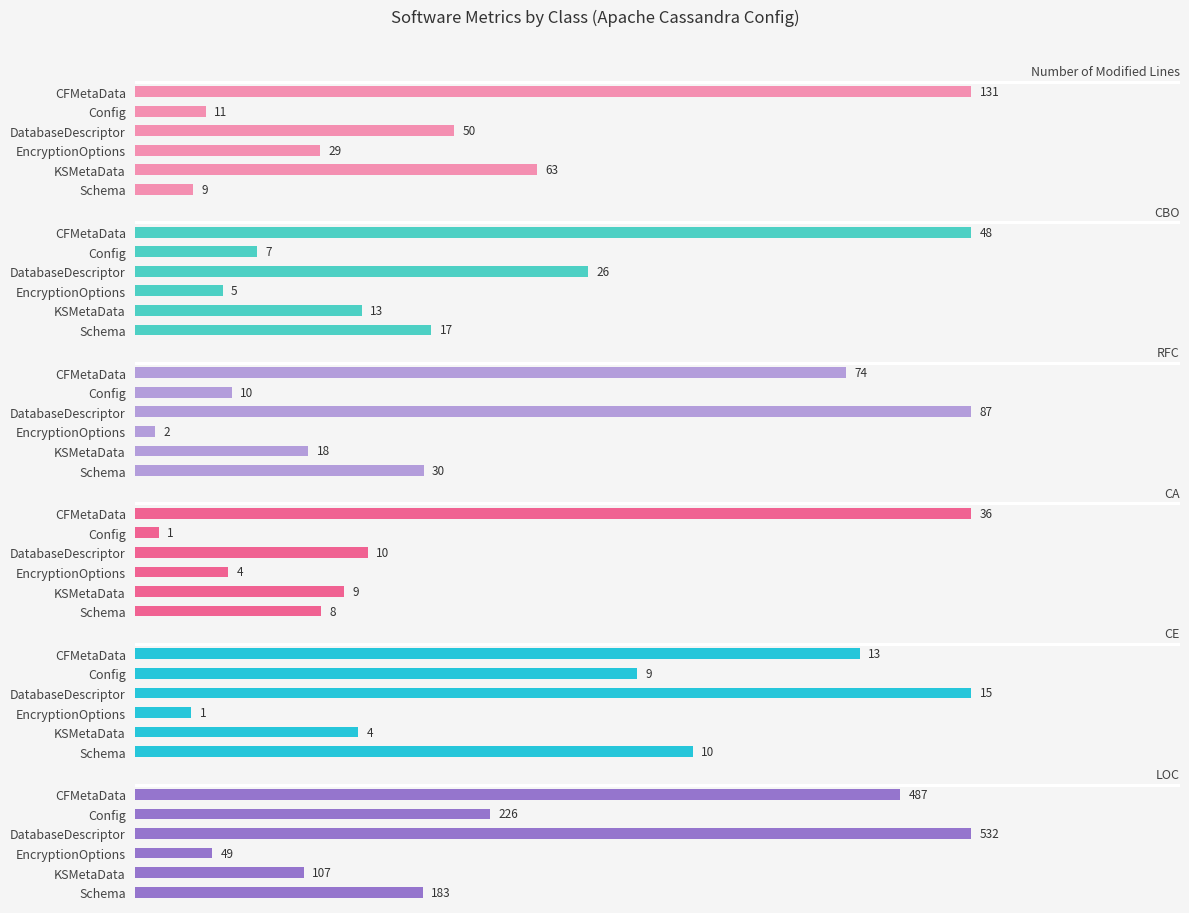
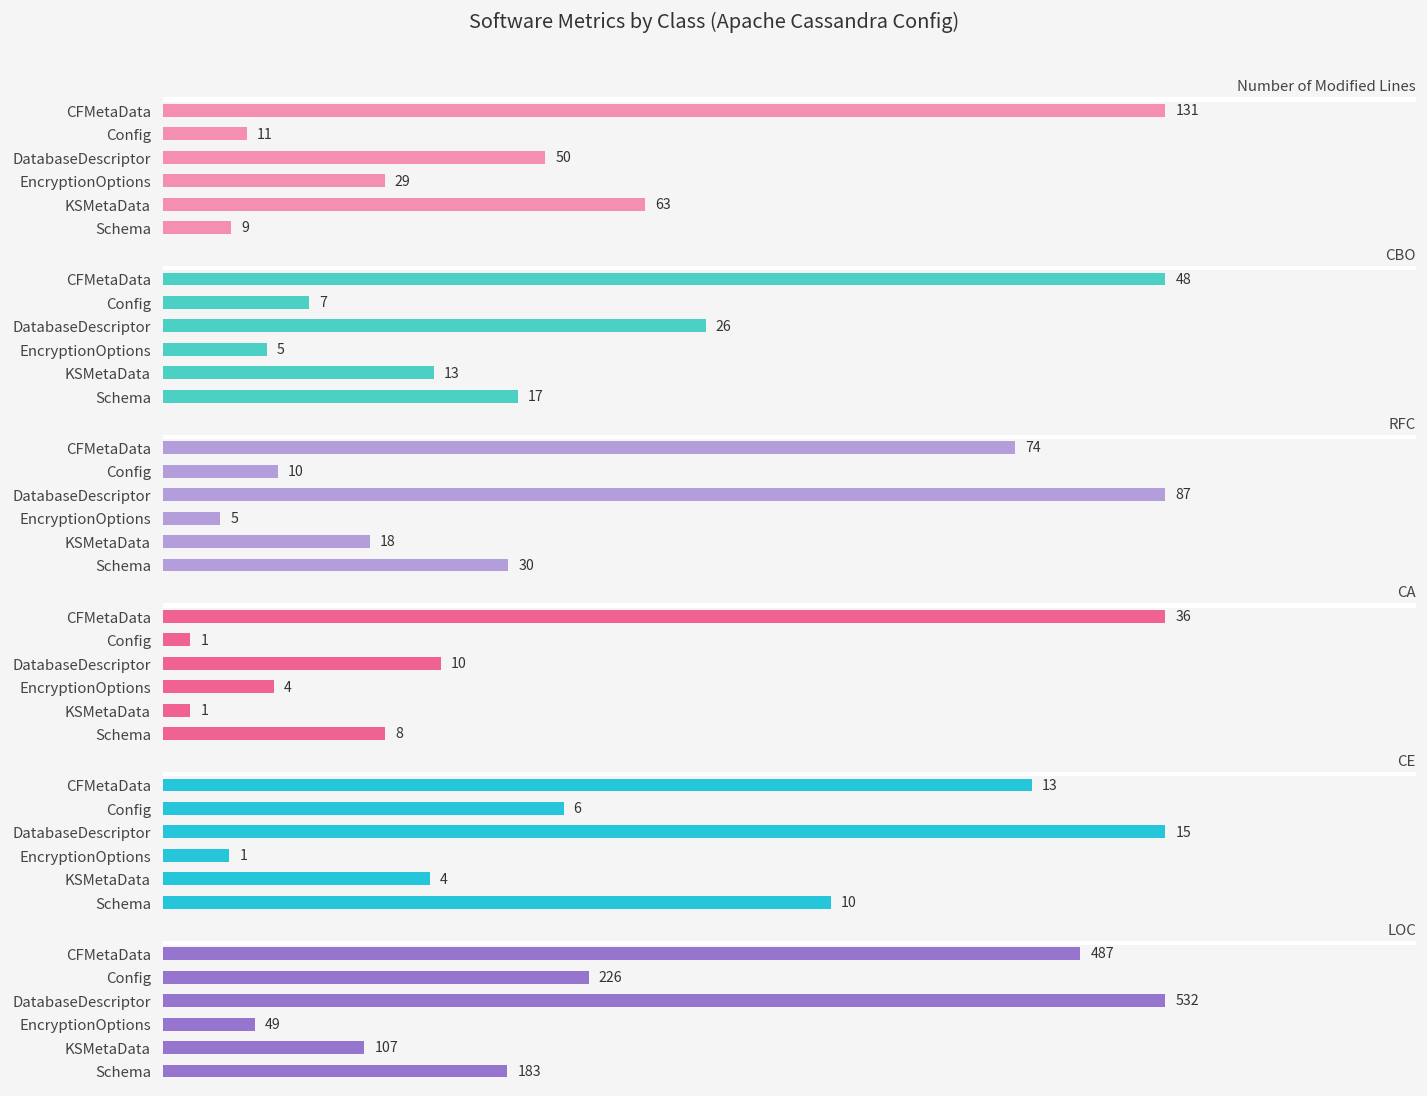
  {
    "Number of Modified Lines": {
      "CFMetaData": 131,
      "Config": 11,
      "DatabaseDescriptor": 50,
      "EncryptionOptions": 29,
      "KSMetaData": 63,
      "Schema": 9
    },
    "CBO": {
      "CFMetaData": 48,
      "Config": 7,
      "DatabaseDescriptor": 26,
      "EncryptionOptions": 5,
      "KSMetaData": 13,
      "Schema": 17
    },
    "RFC": {
      "CFMetaData": 74,
      "Config": 10,
      "DatabaseDescriptor": 87,
-     "EncryptionOptions": 2,
+     "EncryptionOptions": 5,
      "KSMetaData": 18,
      "Schema": 30
    },
    "CA": {
      "CFMetaData": 36,
      "Config": 1,
      "DatabaseDescriptor": 10,
      "EncryptionOptions": 4,
-     "KSMetaData": 9,
+     "KSMetaData": 1,
      "Schema": 8
    },
    "CE": {
      "CFMetaData": 13,
-     "Config": 9,
+     "Config": 6,
      "DatabaseDescriptor": 15,
      "EncryptionOptions": 1,
      "KSMetaData": 4,
      "Schema": 10
    },
    "LOC": {
      "CFMetaData": 487,
      "Config": 226,
      "DatabaseDescriptor": 532,
      "EncryptionOptions": 49,
      "KSMetaData": 107,
      "Schema": 183
    }
  }
